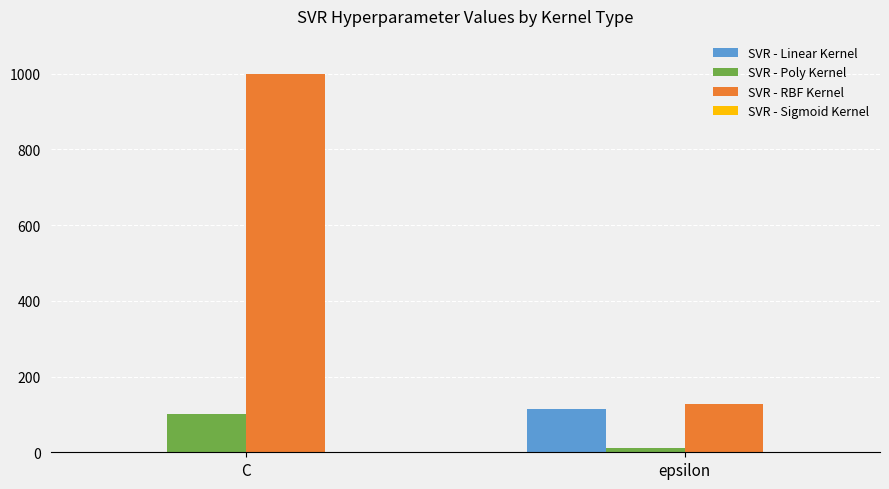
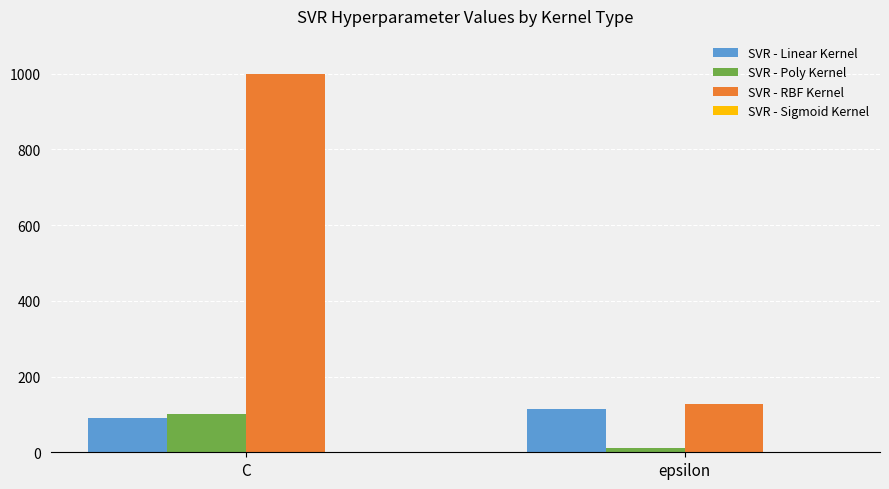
  {
    "SVR - Linear Kernel": {
-     "C": 0,
+     "C": 90,
      "epsilon": 110
    },
    "SVR - Poly Kernel": {
      "C": 100,
      "epsilon": 10
    },
    "SVR - RBF Kernel": {
      "C": 1000,
      "epsilon": 130
    }
  }
